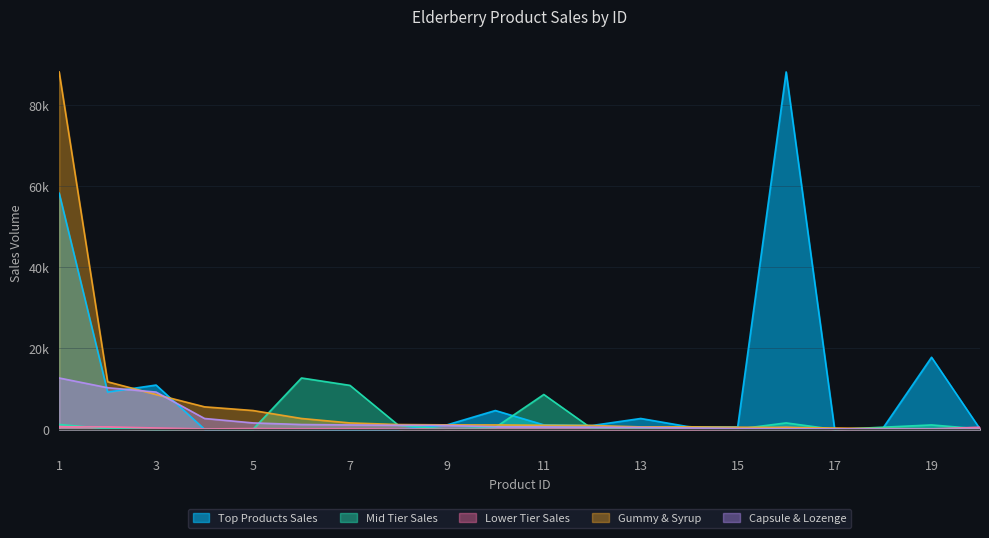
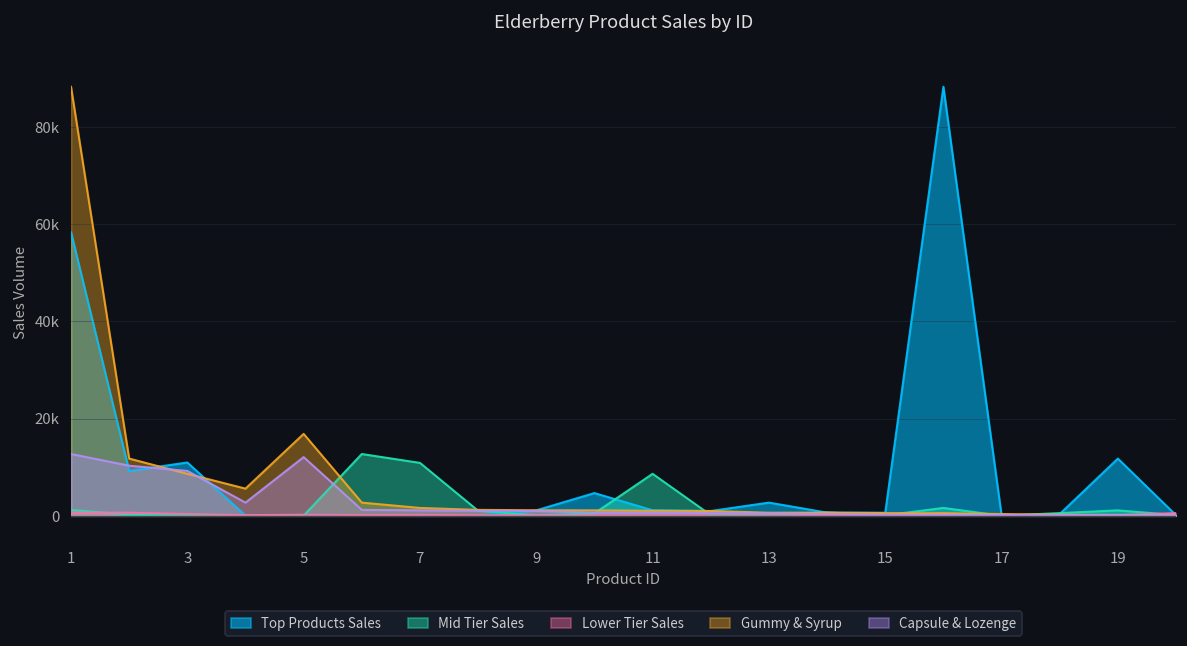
  {
    "Top Products Sales": {
      "1": 58000,
      "3": 11000,
      "13": 3000,
-     "19": 18000
+     "19": 12000
    },
    "Mid Tier Sales": {
      "7": 11000,
      "11": 9000,
      "19": 1000
    },
    "Gummy & Syrup": {
      "1": 88000,
-     "5": 5000
+     "5": 17000
    },
    "Capsule & Lozenge": {
      "1": 13000,
-     "5": 2000
+     "5": 12000
    }
  }
